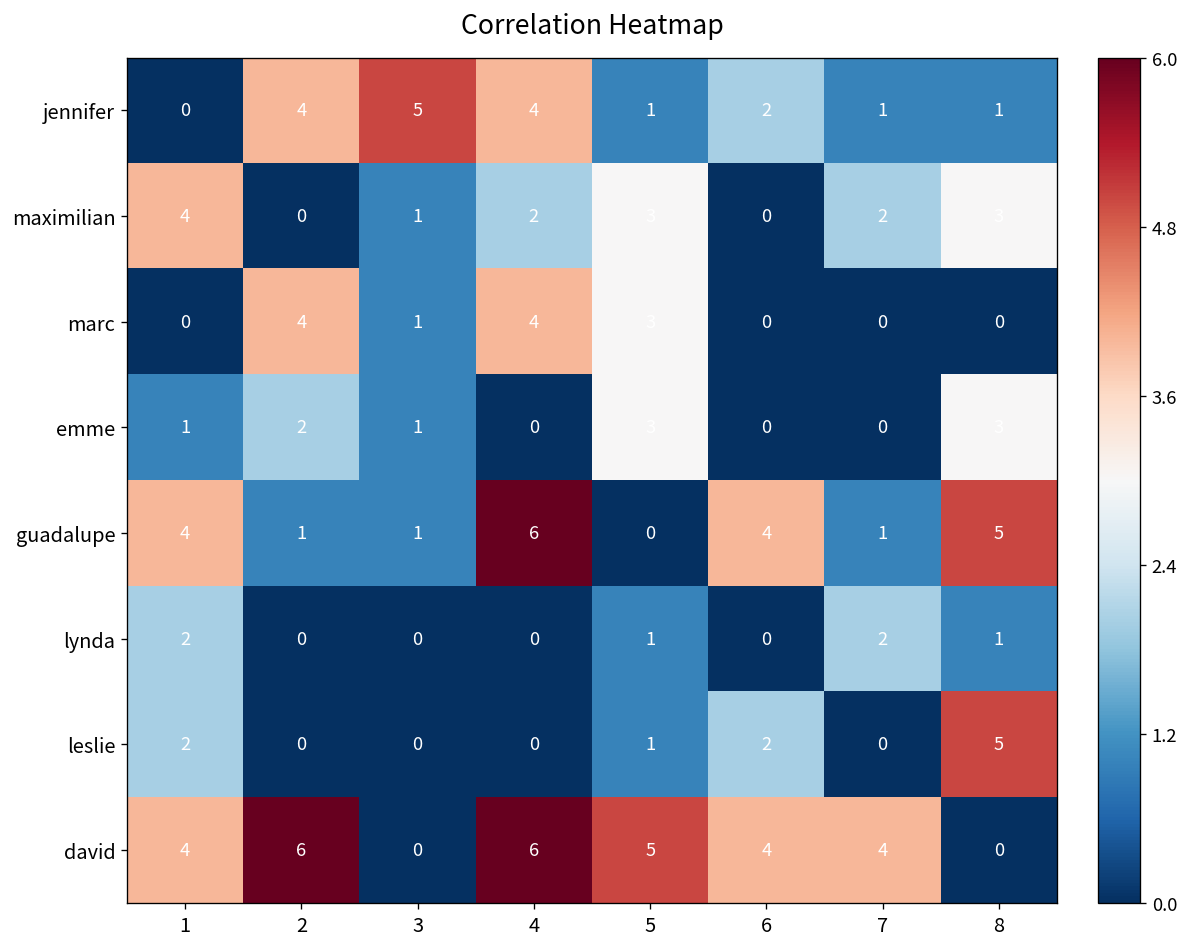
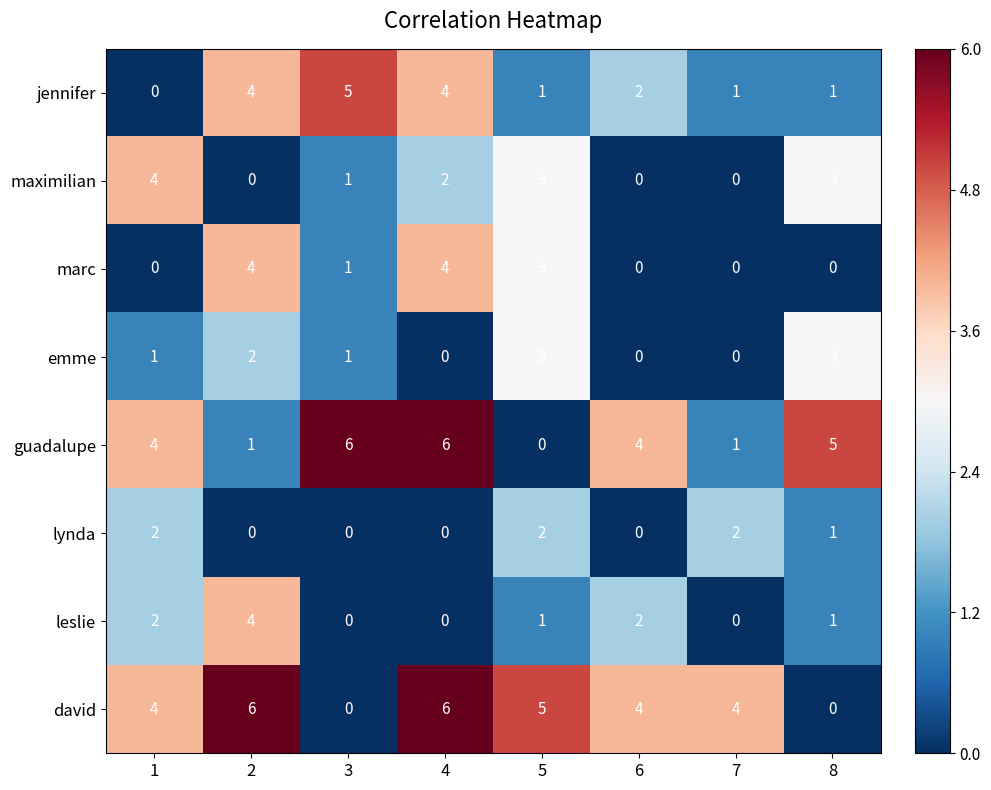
  {
    "jennifer": {
      "1": 0,
      "2": 4,
      "3": 5,
      "4": 4,
      "5": 1,
      "6": 2,
      "7": 1,
      "8": 1
    },
    "maximilian": {
      "1": 4,
      "2": 0,
      "3": 1,
      "4": 2,
      "6": 0,
-     "7": 2
+     "7": 0
    },
    "marc": {
      "1": 0,
      "2": 4,
      "3": 1,
      "4": 4,
      "6": 0,
      "7": 0,
      "8": 0
    },
    "emme": {
      "1": 1,
      "2": 2,
      "3": 1,
      "4": 0,
      "6": 0,
      "7": 0
    },
    "guadalupe": {
      "1": 4,
      "2": 1,
-     "3": 1,
+     "3": 6,
      "4": 6,
      "5": 0,
      "6": 4,
      "7": 1,
      "8": 5
    },
    "lynda": {
      "1": 2,
      "2": 0,
      "3": 0,
      "4": 0,
-     "5": 1,
+     "5": 2,
      "6": 0,
      "7": 2,
      "8": 1
    },
    "leslie": {
      "1": 2,
-     "2": 0,
+     "2": 4,
      "3": 0,
      "4": 0,
      "5": 1,
      "6": 2,
      "7": 0,
-     "8": 5
+     "8": 1
    },
    "david": {
      "1": 4,
      "2": 6,
      "3": 0,
      "4": 6,
      "5": 5,
      "6": 4,
      "7": 4,
      "8": 0
    }
  }
